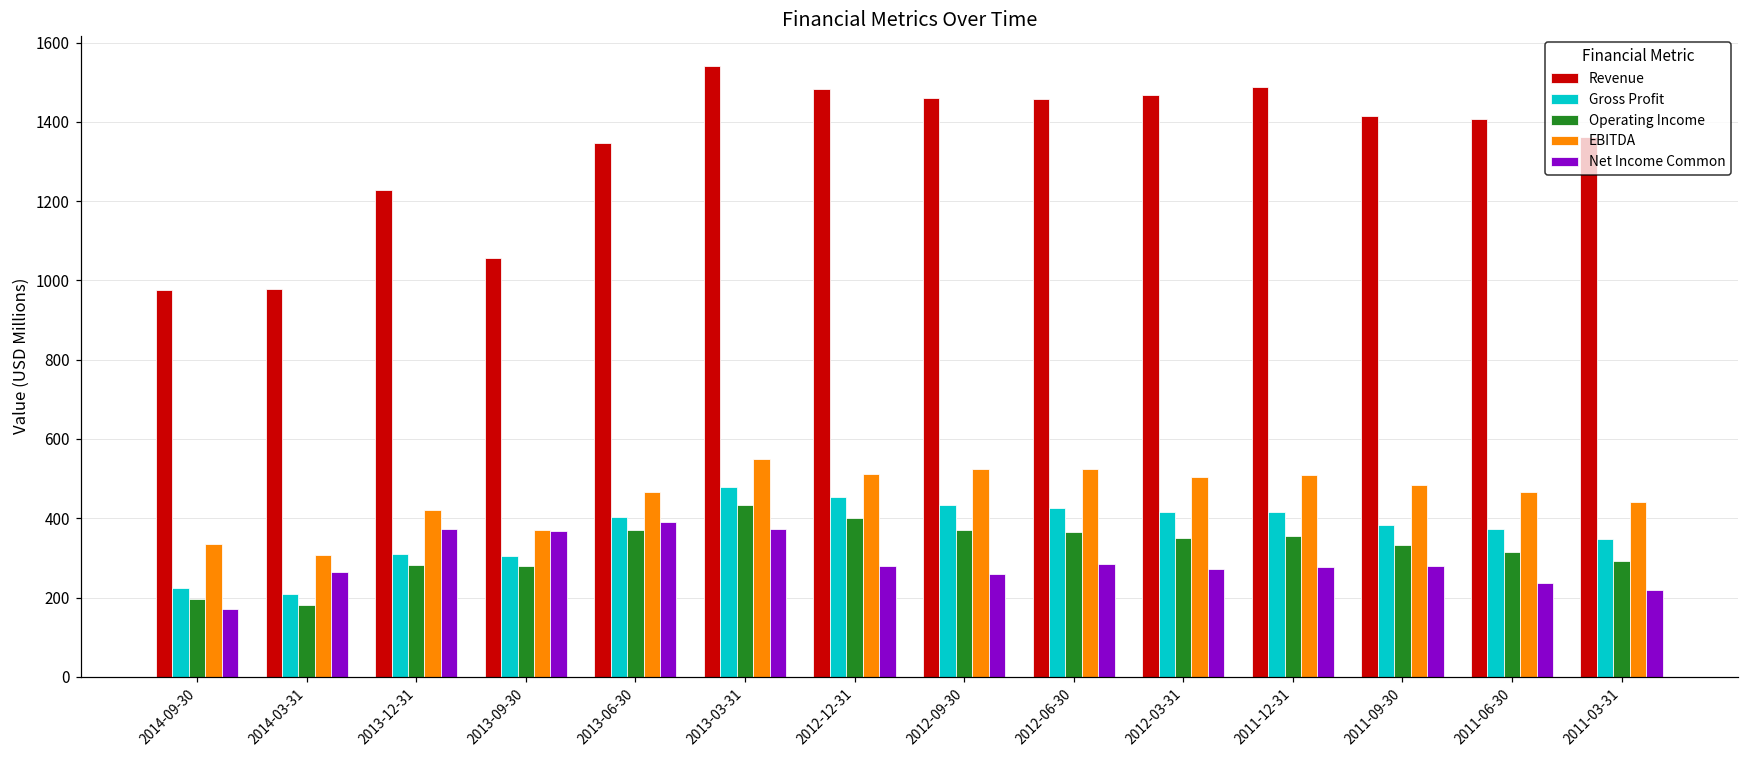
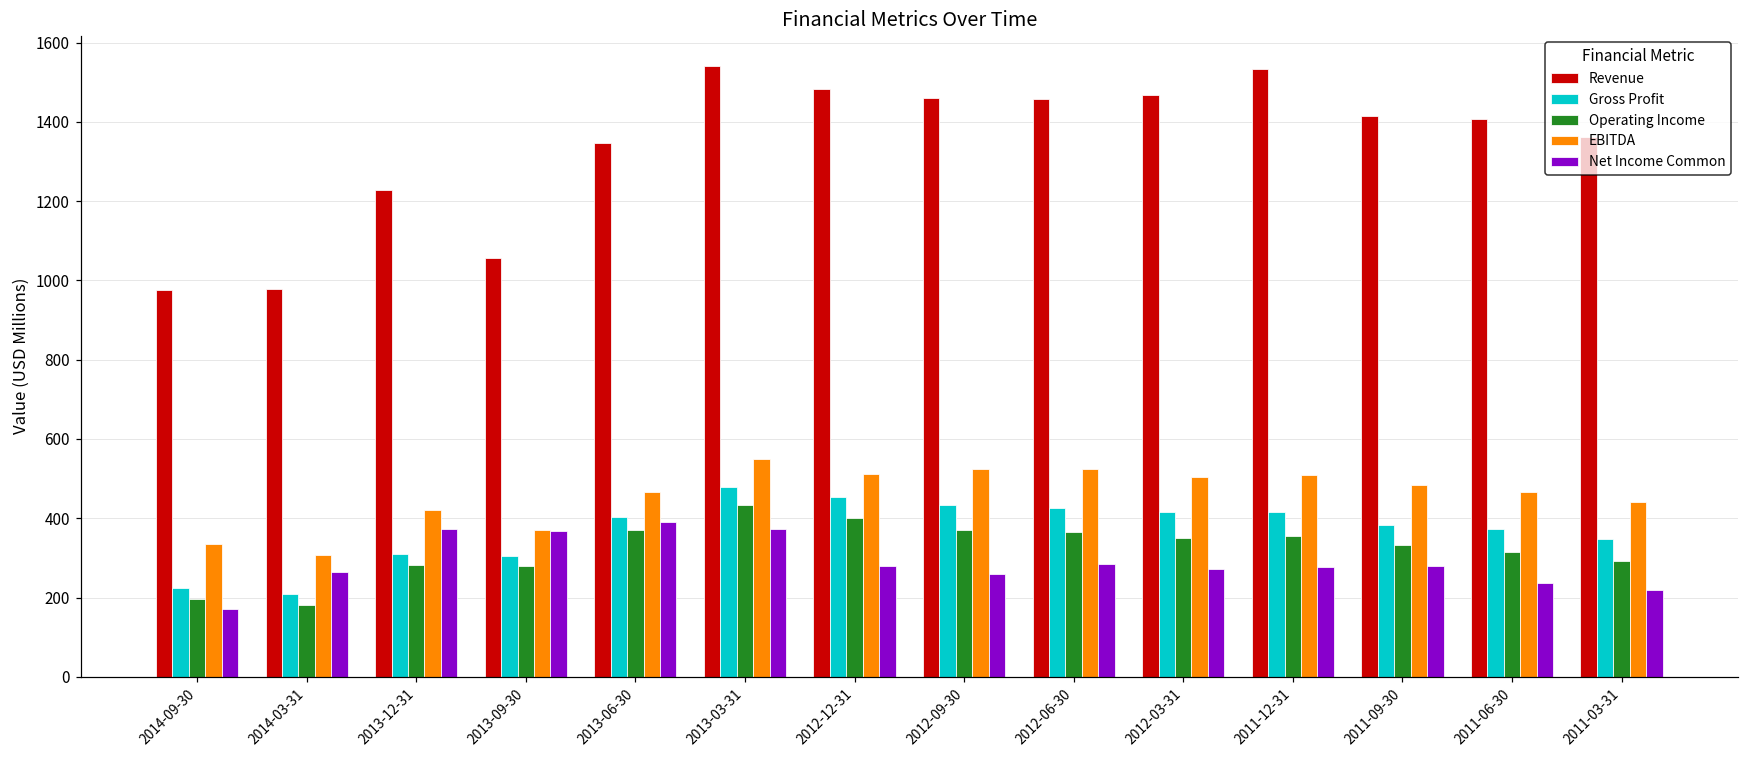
  {
    "Revenue": {
      "2014-09-30": 980,
      "2014-03-31": 980,
      "2013-12-31": 1230,
      "2013-09-30": 1060,
      "2013-06-30": 1350,
      "2013-03-31": 1540,
      "2012-12-31": 1480,
      "2012-09-30": 1460,
      "2012-06-30": 1460,
      "2012-03-31": 1470,
-     "2011-12-31": 1490,
+     "2011-12-31": 1530,
      "2011-09-30": 1420,
      "2011-06-30": 1410
    },
    "Gross Profit": {
      "2014-09-30": 220,
      "2014-03-31": 210,
      "2013-12-31": 310,
      "2013-09-30": 310,
      "2013-06-30": 400,
      "2013-03-31": 480,
      "2012-12-31": 450,
      "2012-09-30": 430,
      "2012-06-30": 430,
      "2012-03-31": 420,
      "2011-12-31": 410,
      "2011-09-30": 380,
      "2011-06-30": 370,
      "2011-03-31": 350
    },
    "Operating Income": {
      "2014-09-30": 200,
      "2014-03-31": 180,
      "2013-12-31": 280,
      "2013-09-30": 280,
      "2013-06-30": 370,
      "2013-03-31": 430,
      "2012-12-31": 400,
      "2012-09-30": 370,
      "2012-06-30": 370,
      "2012-03-31": 350,
      "2011-12-31": 360,
      "2011-09-30": 330,
      "2011-06-30": 320,
      "2011-03-31": 290
    },
    "EBITDA": {
      "2014-09-30": 340,
      "2014-03-31": 310,
      "2013-12-31": 420,
      "2013-09-30": 370,
      "2013-06-30": 470,
      "2013-03-31": 550,
      "2012-12-31": 510,
      "2012-09-30": 530,
      "2012-06-30": 520,
      "2012-03-31": 500,
      "2011-12-31": 510,
      "2011-09-30": 490,
      "2011-06-30": 470,
      "2011-03-31": 440
    },
    "Net Income Common": {
      "2014-09-30": 170,
      "2014-03-31": 270,
      "2013-12-31": 370,
      "2013-09-30": 370,
      "2013-06-30": 390,
      "2013-03-31": 370,
      "2012-12-31": 280,
      "2012-09-30": 260,
      "2012-06-30": 280,
      "2012-03-31": 270,
      "2011-12-31": 280,
      "2011-09-30": 280,
      "2011-06-30": 240,
      "2011-03-31": 220
    }
  }
